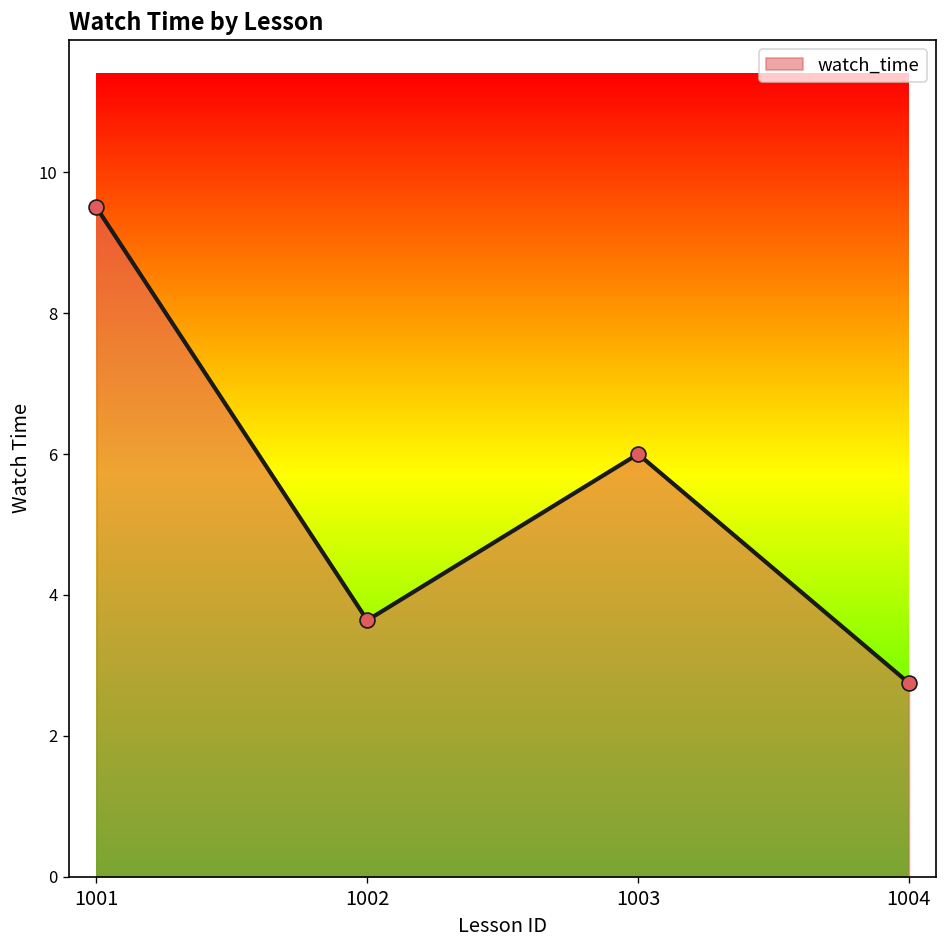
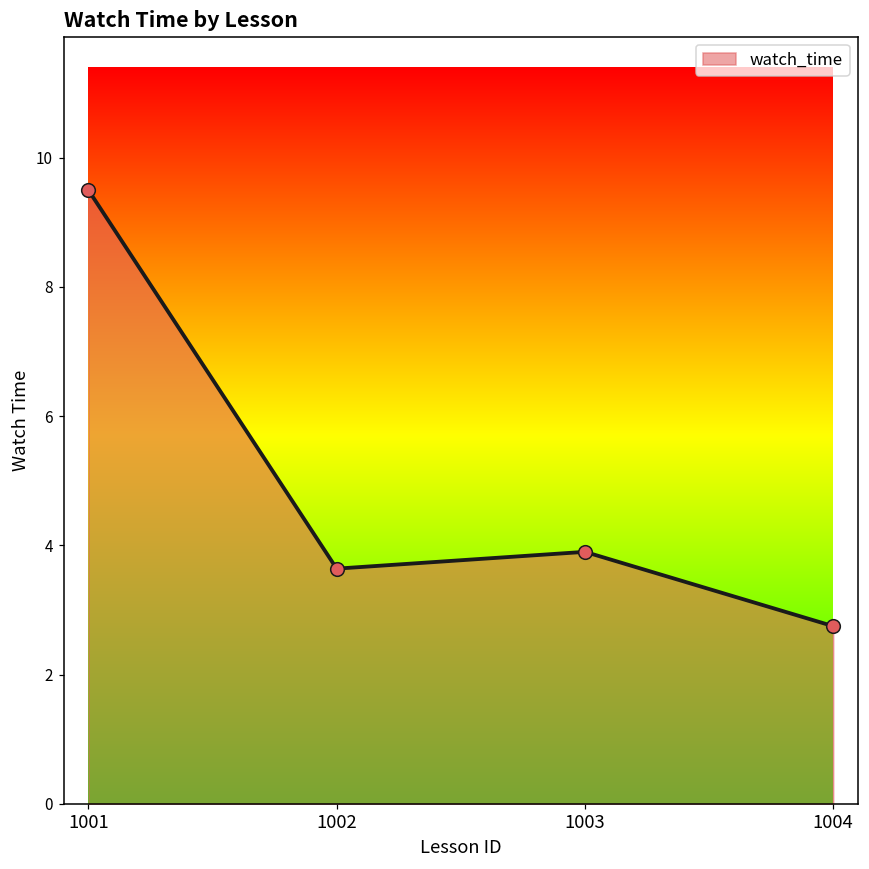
  {
    "1001": 9.5,
    "1002": 3.6,
-   "1003": 6.0,
+   "1003": 3.9,
    "1004": 2.8
  }
